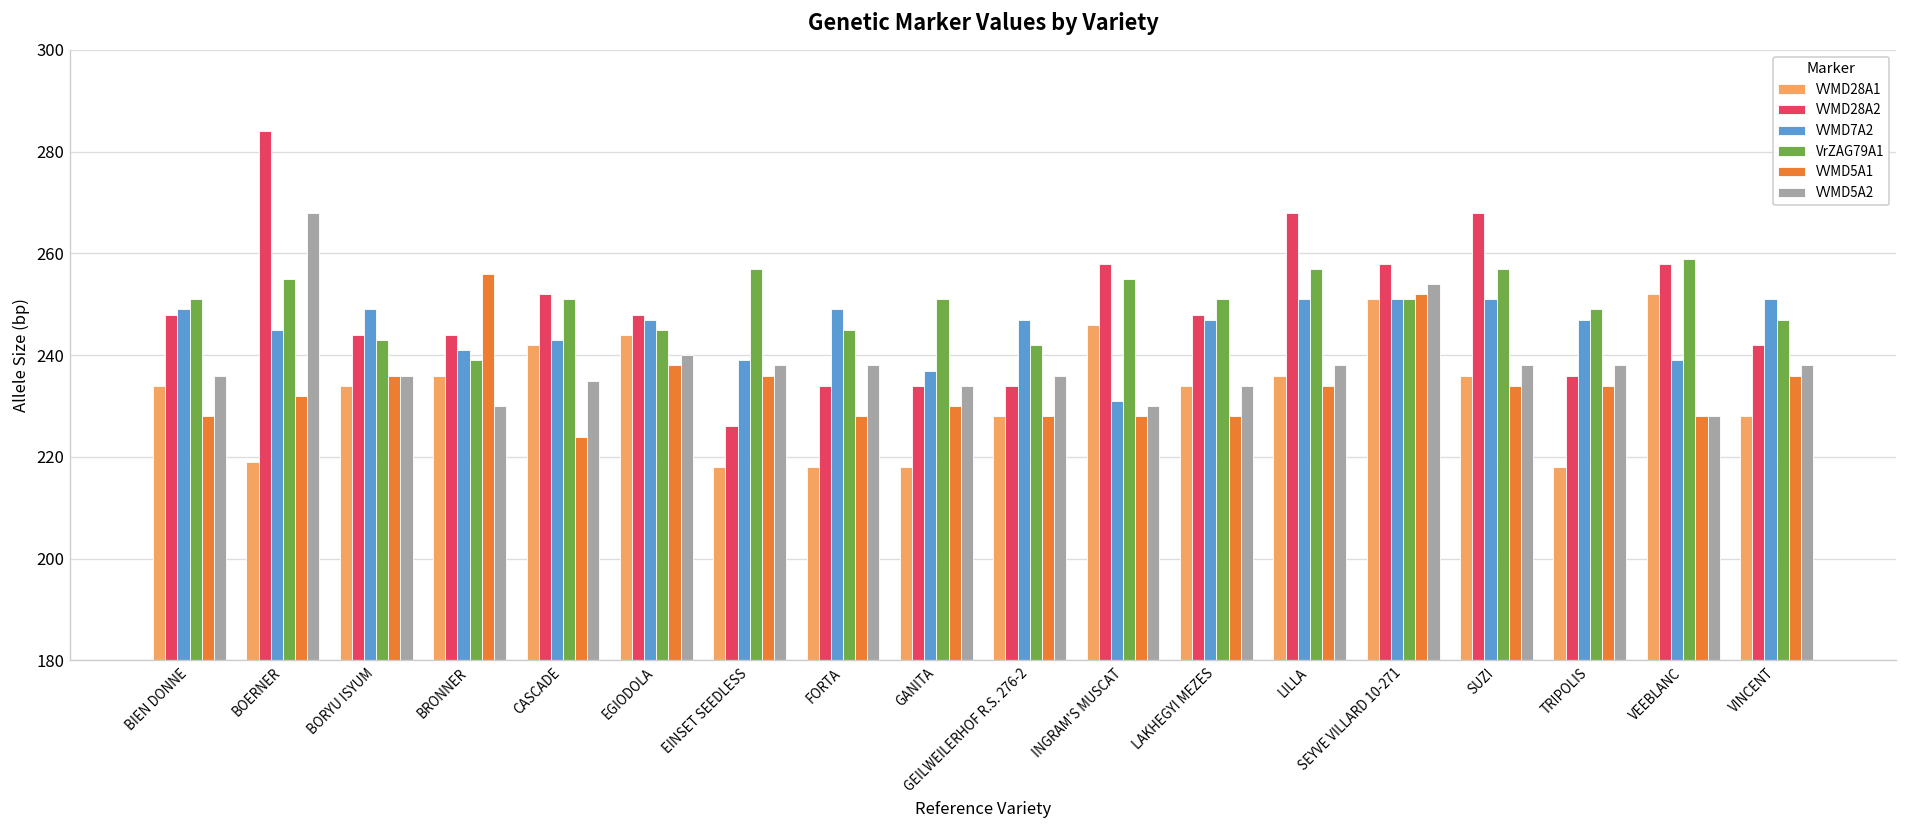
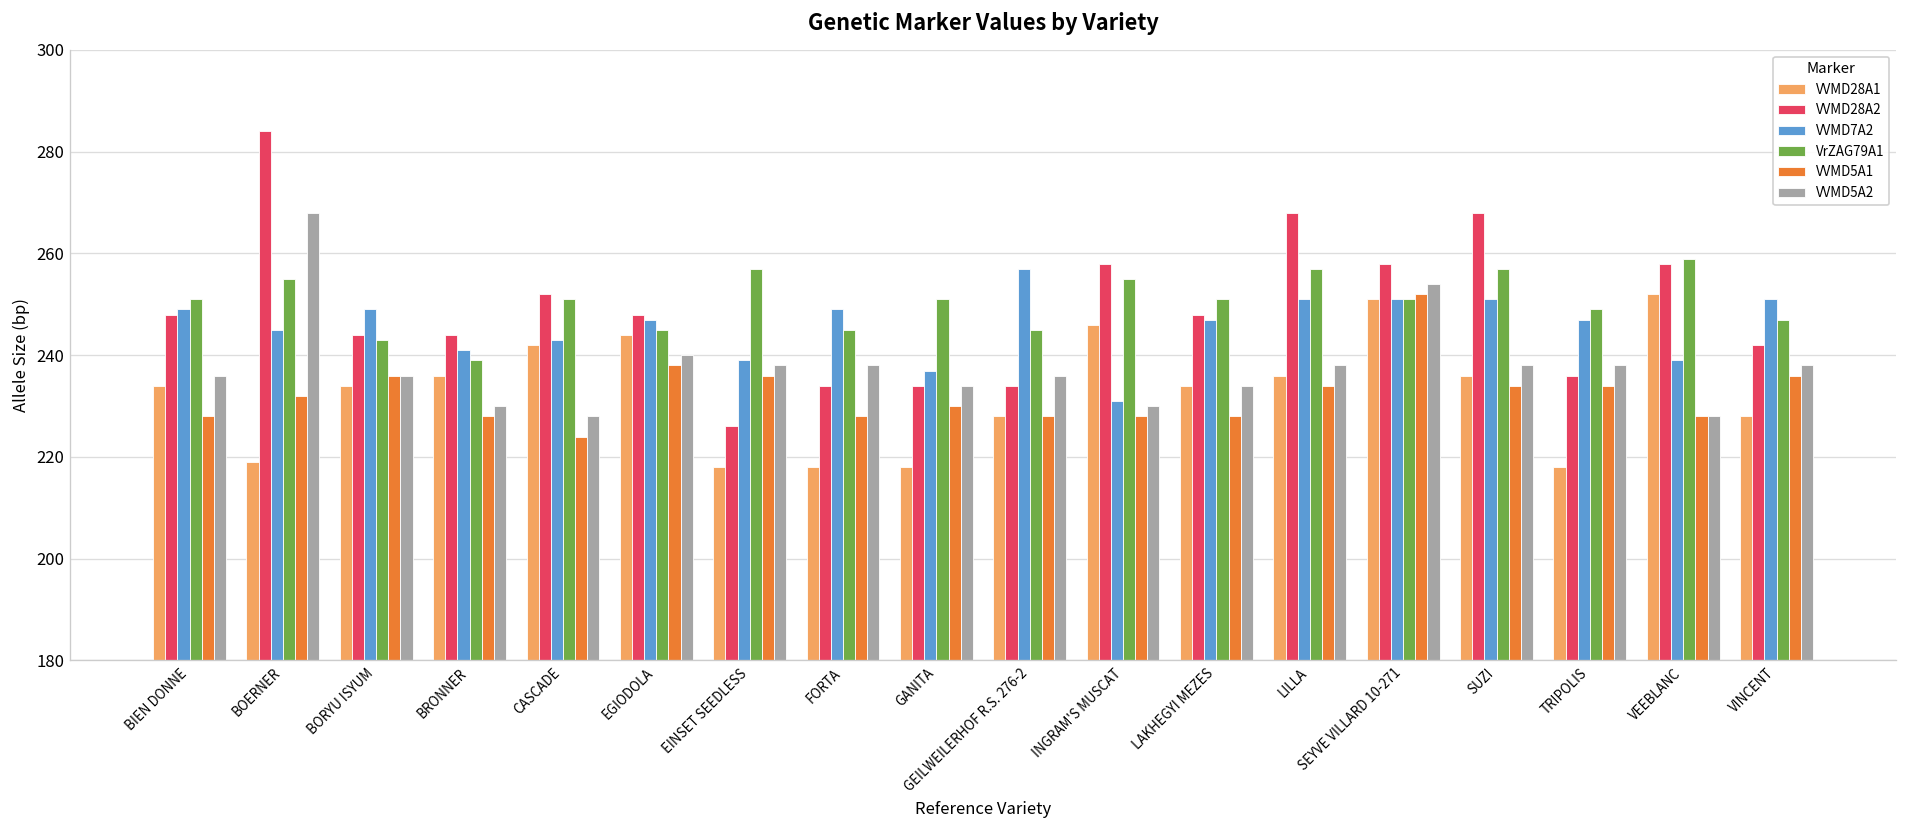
  {
    "VVMD28A1": {
      "BIEN DONNE": 234,
      "BOERNER": 219,
      "BORYU ISYUM": 234,
      "BRONNER": 236,
      "CASCADE": 242,
      "EGIODOLA": 244,
      "EINSET SEEDLESS": 218,
      "FORTA": 218,
      "GANITA": 218,
      "GEILWEILERHOF R.S. 276-2": 228,
      "INGRAM'S MUSCAT": 246,
      "LAKHEGYI MEZES": 234,
      "LILLA": 236,
      "SEYVE VILLARD 10-271": 251,
      "SUZI": 236,
      "TRIPOLIS": 218,
      "VEEBLANC": 252,
      "VINCENT": 228
    },
    "VVMD28A2": {
      "BIEN DONNE": 248,
      "BOERNER": 284,
      "BORYU ISYUM": 244,
      "BRONNER": 244,
      "CASCADE": 252,
      "EGIODOLA": 248,
      "EINSET SEEDLESS": 226,
      "FORTA": 234,
      "GANITA": 234,
      "GEILWEILERHOF R.S. 276-2": 234,
      "INGRAM'S MUSCAT": 258,
      "LAKHEGYI MEZES": 248,
      "LILLA": 268,
      "SEYVE VILLARD 10-271": 258,
      "SUZI": 268,
      "TRIPOLIS": 236,
      "VEEBLANC": 258,
      "VINCENT": 242
    },
    "VVMD7A2": {
      "BIEN DONNE": 249,
      "BOERNER": 245,
      "BORYU ISYUM": 249,
      "BRONNER": 241,
      "CASCADE": 243,
      "EGIODOLA": 247,
      "EINSET SEEDLESS": 239,
      "FORTA": 249,
      "GANITA": 237,
-     "GEILWEILERHOF R.S. 276-2": 247,
+     "GEILWEILERHOF R.S. 276-2": 257,
      "INGRAM'S MUSCAT": 231,
      "LAKHEGYI MEZES": 247,
      "LILLA": 251,
      "SEYVE VILLARD 10-271": 251,
      "SUZI": 251,
      "TRIPOLIS": 247,
      "VEEBLANC": 239,
      "VINCENT": 251
    },
    "VrZAG79A1": {
      "BIEN DONNE": 251,
      "BOERNER": 255,
      "BORYU ISYUM": 243,
      "BRONNER": 239,
      "CASCADE": 251,
      "EGIODOLA": 245,
      "EINSET SEEDLESS": 257,
      "FORTA": 245,
      "GANITA": 251,
-     "GEILWEILERHOF R.S. 276-2": 242,
+     "GEILWEILERHOF R.S. 276-2": 245,
      "INGRAM'S MUSCAT": 255,
      "LAKHEGYI MEZES": 251,
      "LILLA": 257,
      "SEYVE VILLARD 10-271": 251,
      "SUZI": 257,
      "TRIPOLIS": 249,
      "VEEBLANC": 259,
      "VINCENT": 247
    },
    "VVMD5A1": {
      "BIEN DONNE": 228,
      "BOERNER": 232,
      "BORYU ISYUM": 236,
-     "BRONNER": 256,
+     "BRONNER": 228,
      "CASCADE": 224,
      "EGIODOLA": 238,
      "EINSET SEEDLESS": 236,
      "FORTA": 228,
      "GANITA": 230,
      "GEILWEILERHOF R.S. 276-2": 228,
      "INGRAM'S MUSCAT": 228,
      "LAKHEGYI MEZES": 228,
      "LILLA": 234,
      "SEYVE VILLARD 10-271": 252,
      "SUZI": 234,
      "TRIPOLIS": 234,
      "VEEBLANC": 228,
      "VINCENT": 236
    },
    "VVMD5A2": {
      "BIEN DONNE": 236,
      "BOERNER": 268,
      "BORYU ISYUM": 236,
      "BRONNER": 230,
-     "CASCADE": 235,
+     "CASCADE": 228,
      "EGIODOLA": 240,
      "EINSET SEEDLESS": 238,
      "FORTA": 238,
      "GANITA": 234,
      "GEILWEILERHOF R.S. 276-2": 236,
      "INGRAM'S MUSCAT": 230,
      "LAKHEGYI MEZES": 234,
      "LILLA": 238,
      "SEYVE VILLARD 10-271": 254,
      "SUZI": 238,
      "TRIPOLIS": 238,
      "VEEBLANC": 228,
      "VINCENT": 238
    }
  }
